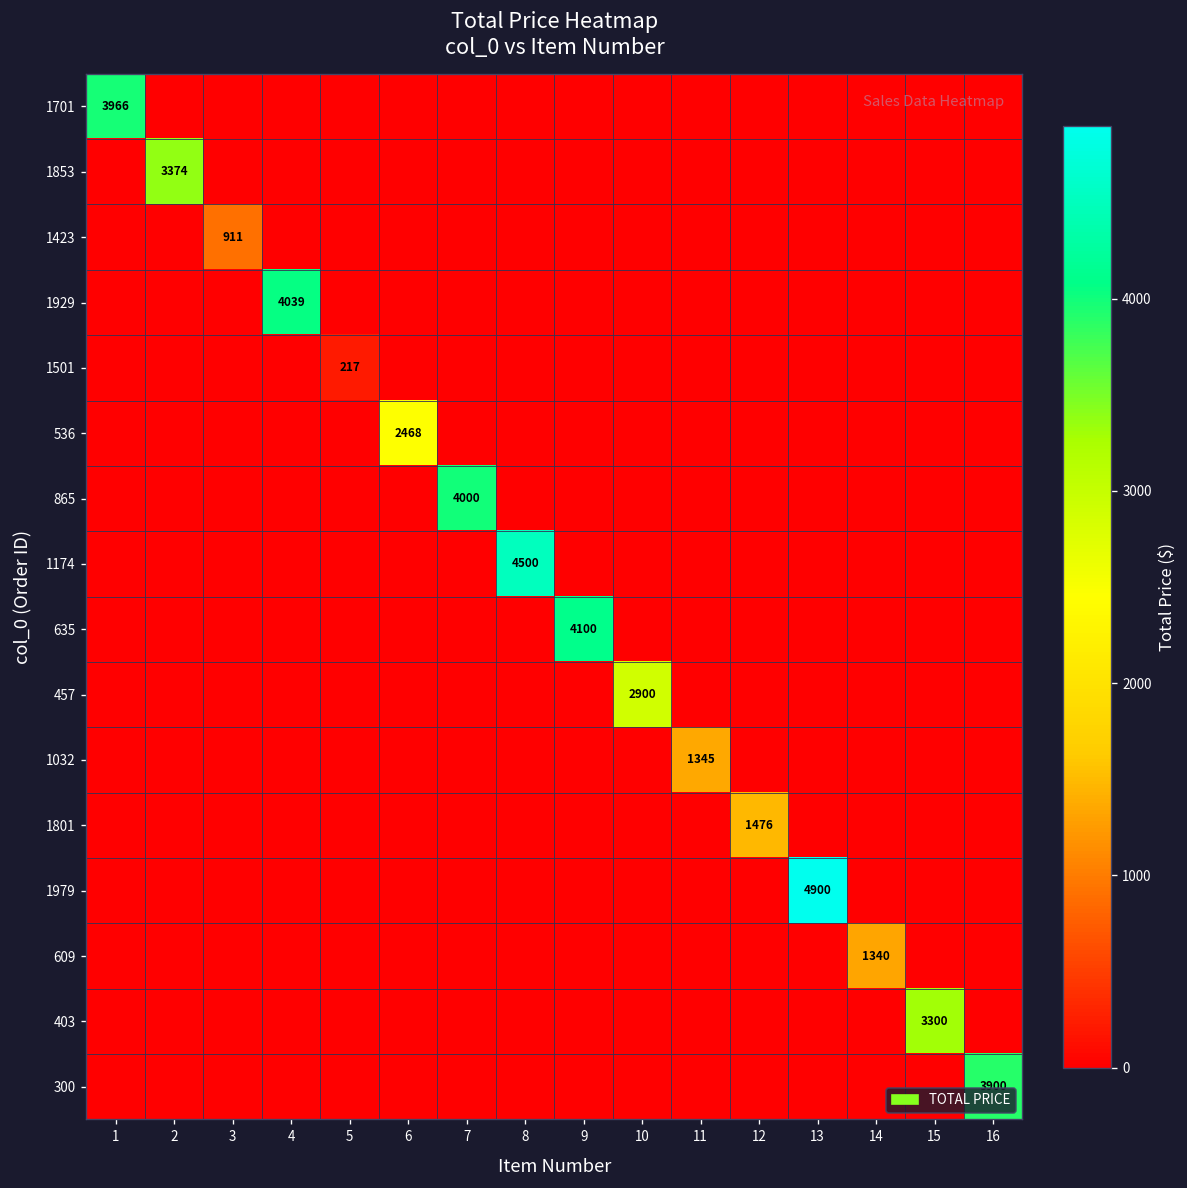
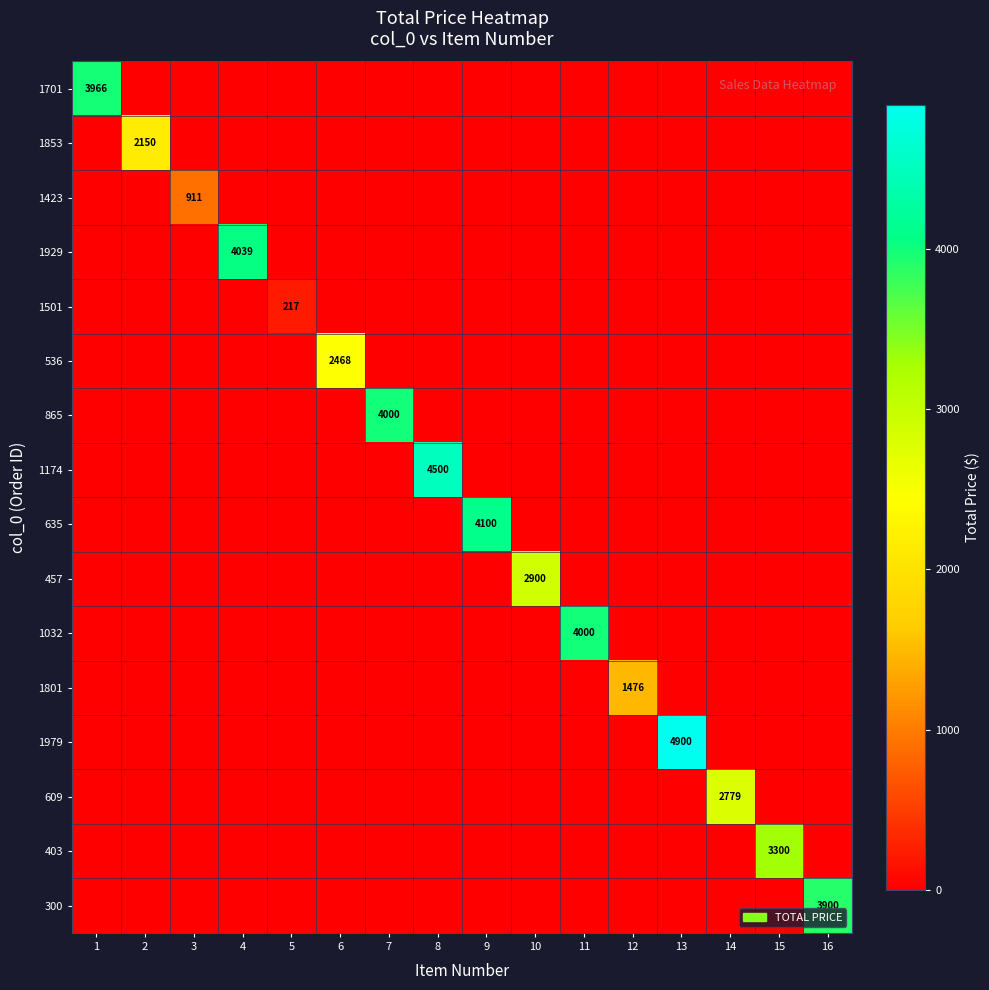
  {
    "1701": {
      "1": 3966
    },
    "1853": {
-     "2": 3374
+     "2": 2150
    },
    "1423": {
      "3": 911
    },
    "1929": {
      "4": 4039
    },
    "1501": {
      "5": 217
    },
    "536": {
      "6": 2468
    },
    "865": {
      "7": 4000
    },
    "1174": {
      "8": 4500
    },
    "635": {
      "9": 4100
    },
    "457": {
      "10": 2900
    },
    "1032": {
-     "11": 1345
+     "11": 4000
    },
    "1801": {
      "12": 1476
    },
    "1979": {
      "13": 4900
    },
    "609": {
-     "14": 1340
+     "14": 2779
    },
    "403": {
      "15": 3300
    }
  }
